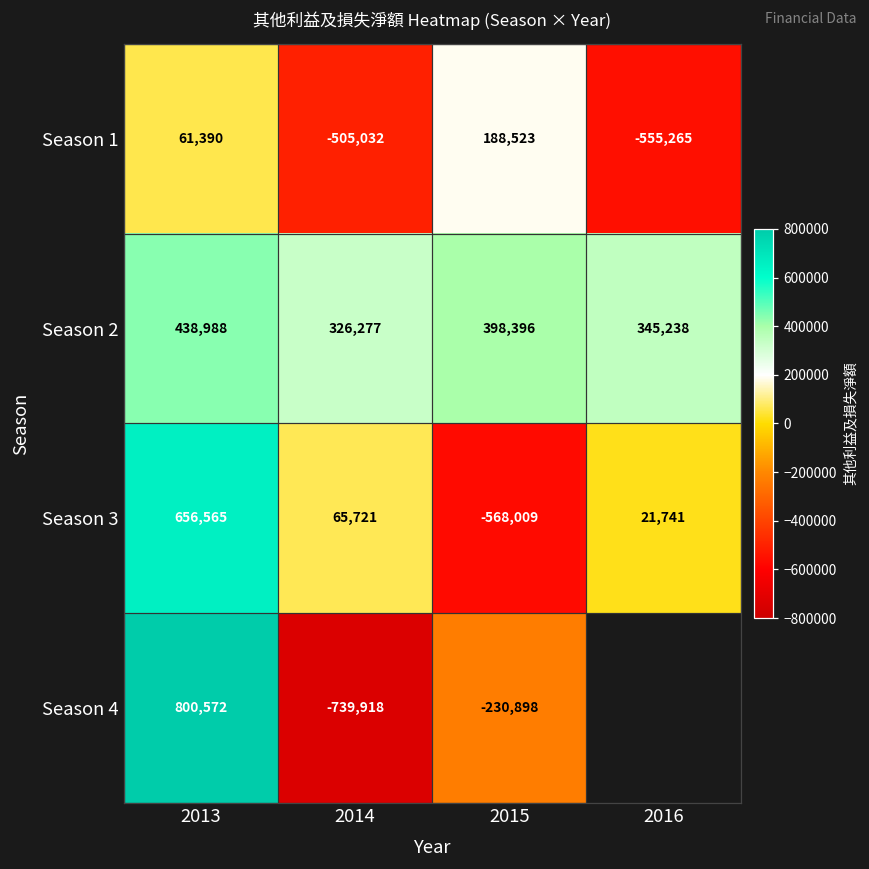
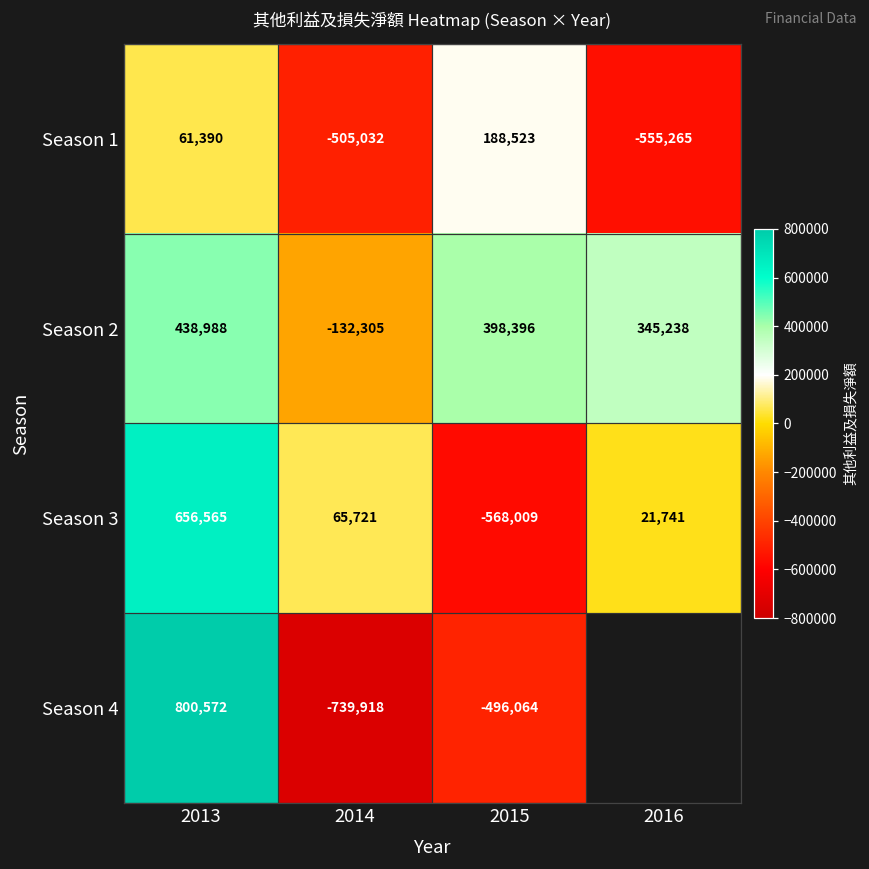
  {
    "Season 1": {
      "2013": "61,390",
      "2014": "-505,032",
      "2015": "188,523",
      "2016": "-555,265"
    },
    "Season 2": {
      "2013": "438,988",
-     "2014": "326,277",
+     "2014": "-132,305",
      "2015": "398,396",
      "2016": "345,238"
    },
    "Season 3": {
      "2013": "656,565",
      "2014": "65,721",
      "2015": "-568,009",
      "2016": "21,741"
    },
    "Season 4": {
      "2013": "800,572",
      "2014": "-739,918",
-     "2015": "-230,898"
+     "2015": "-496,064"
    }
  }
